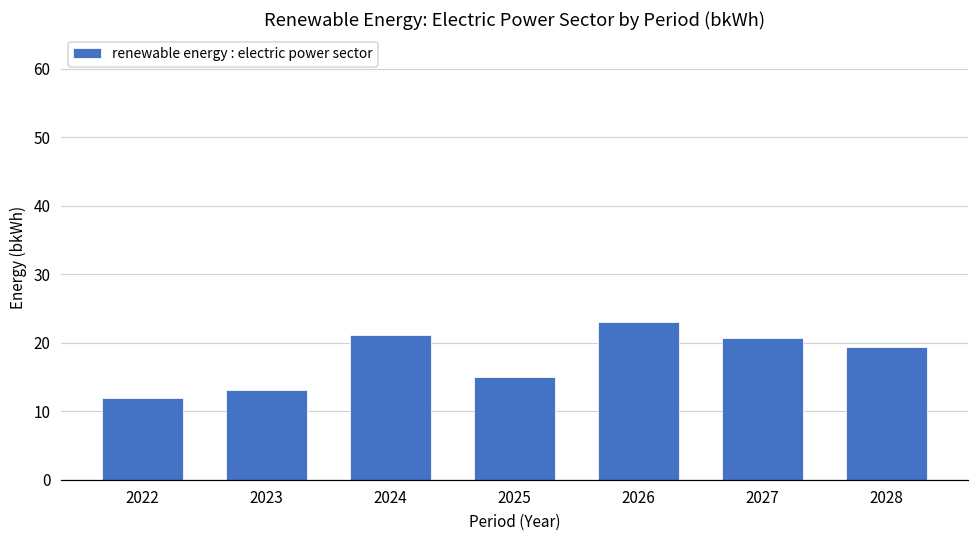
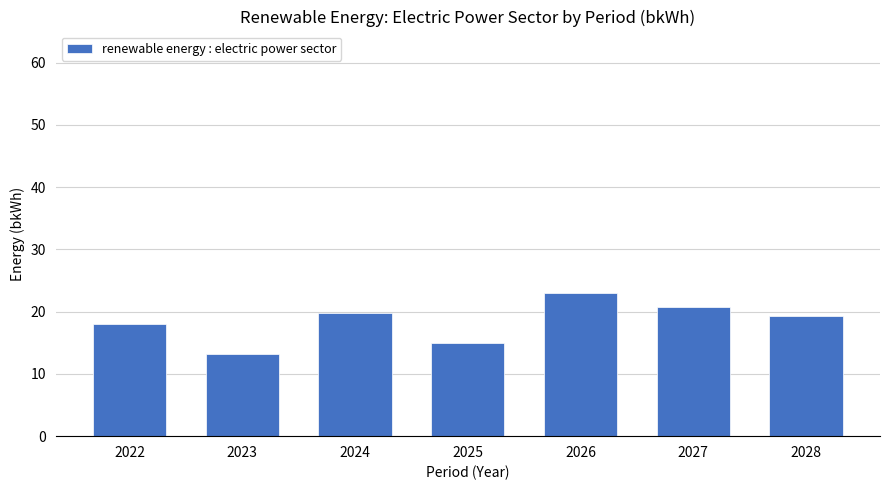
  {
-   "2022": 12,
+   "2022": 18,
    "2023": 13,
-   "2024": 21,
+   "2024": 20,
    "2025": 15,
    "2026": 23,
    "2027": 21,
    "2028": 19
  }
